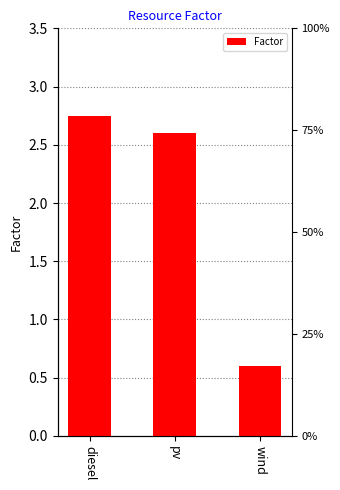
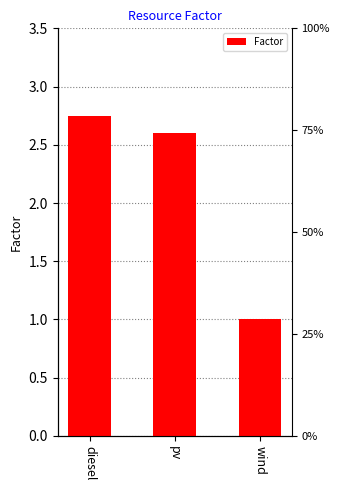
  {
    "diesel": 2.75,
    "pv": 2.6,
-   "wind": 0.6
+   "wind": 1.0
  }
